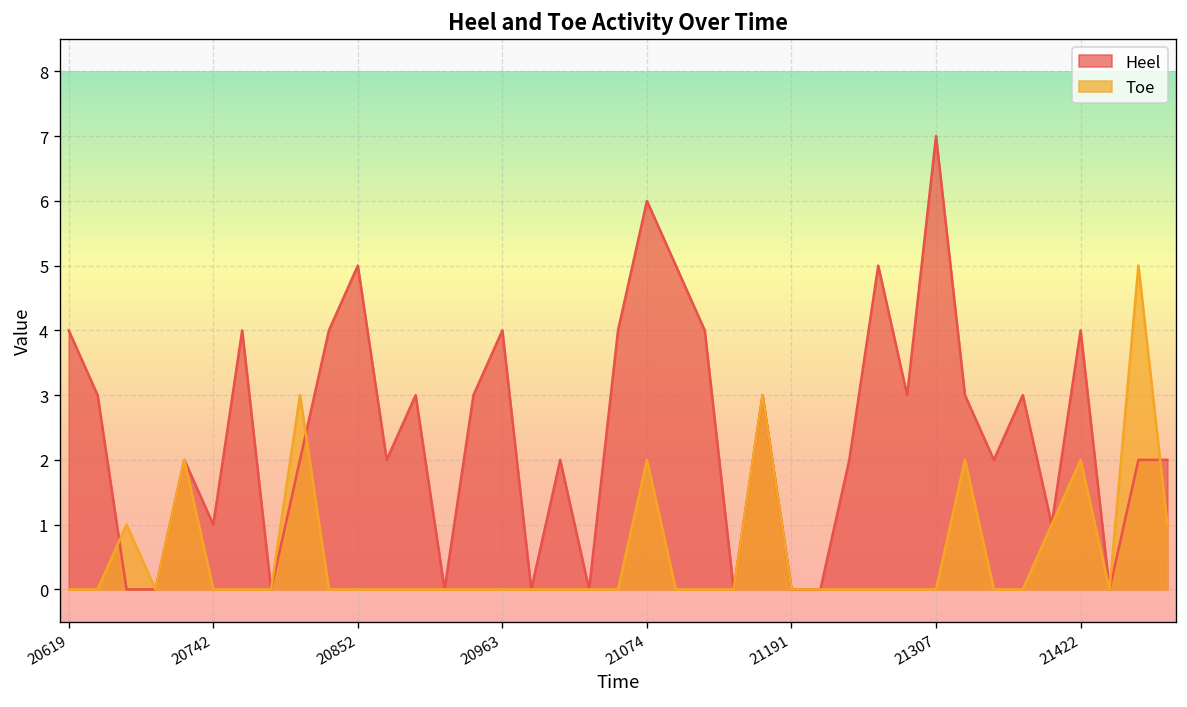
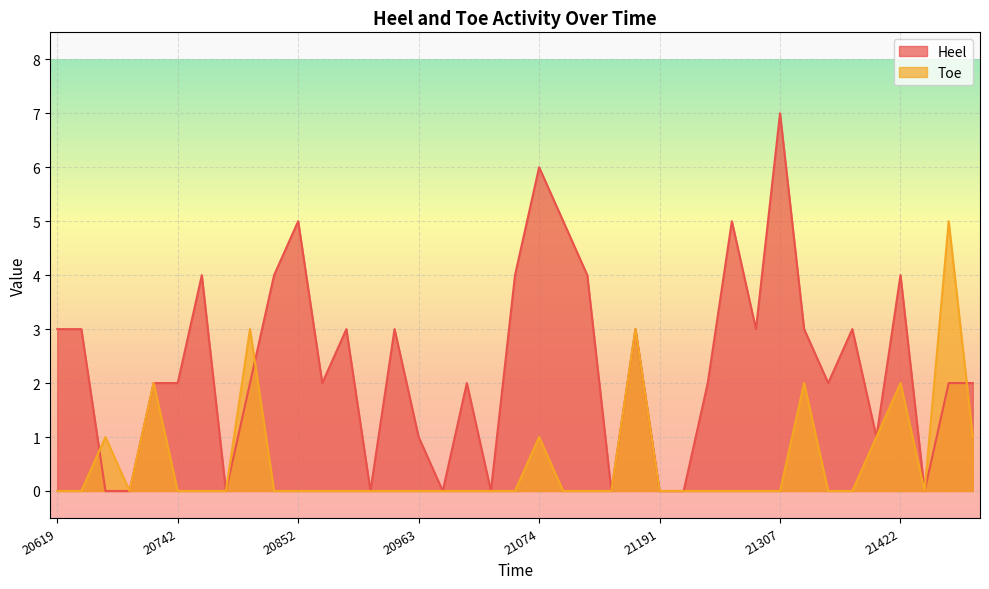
  {
    "Heel": {
-     "20619": 4,
-     "20742": 1,
+     "20619": 3,
+     "20742": 2,
      "20852": 5,
-     "20963": 4,
+     "20963": 1,
      "21074": 6,
      "21307": 7,
      "21422": 4
    },
    "Toe": {
      "20619": 0,
      "20742": 0,
      "20852": 0,
      "20963": 0,
-     "21074": 2,
+     "21074": 1,
      "21307": 0,
      "21422": 2
    }
  }
